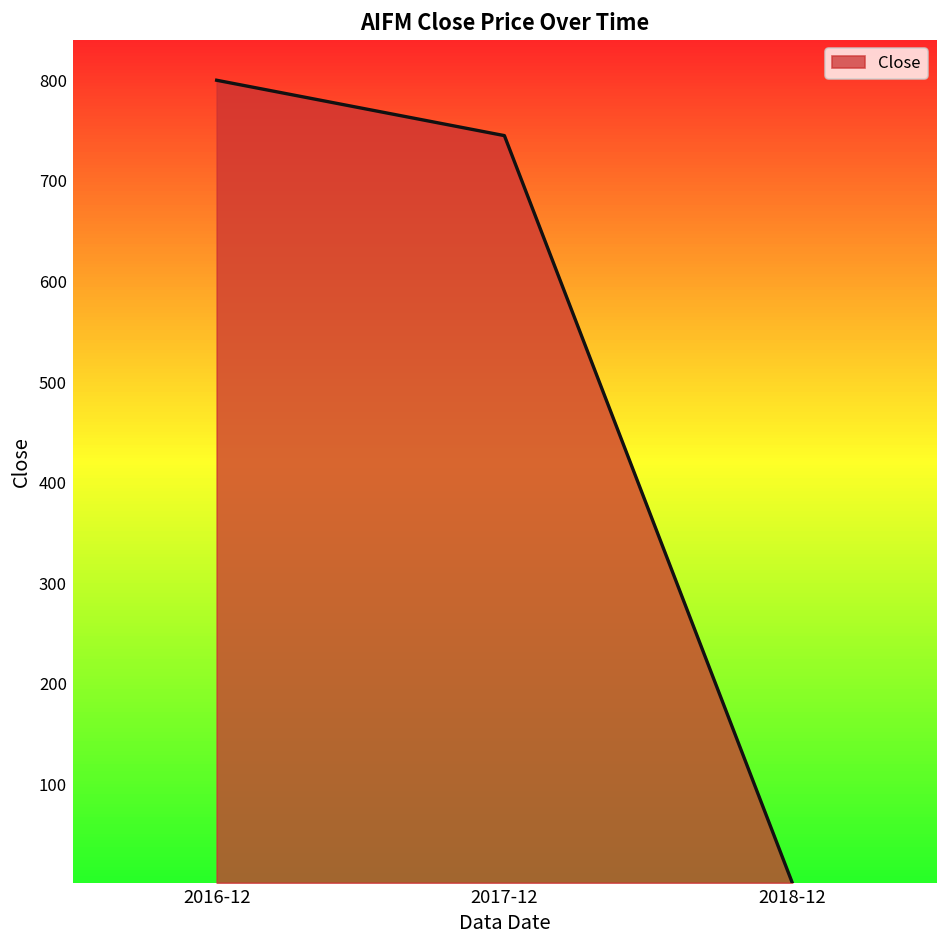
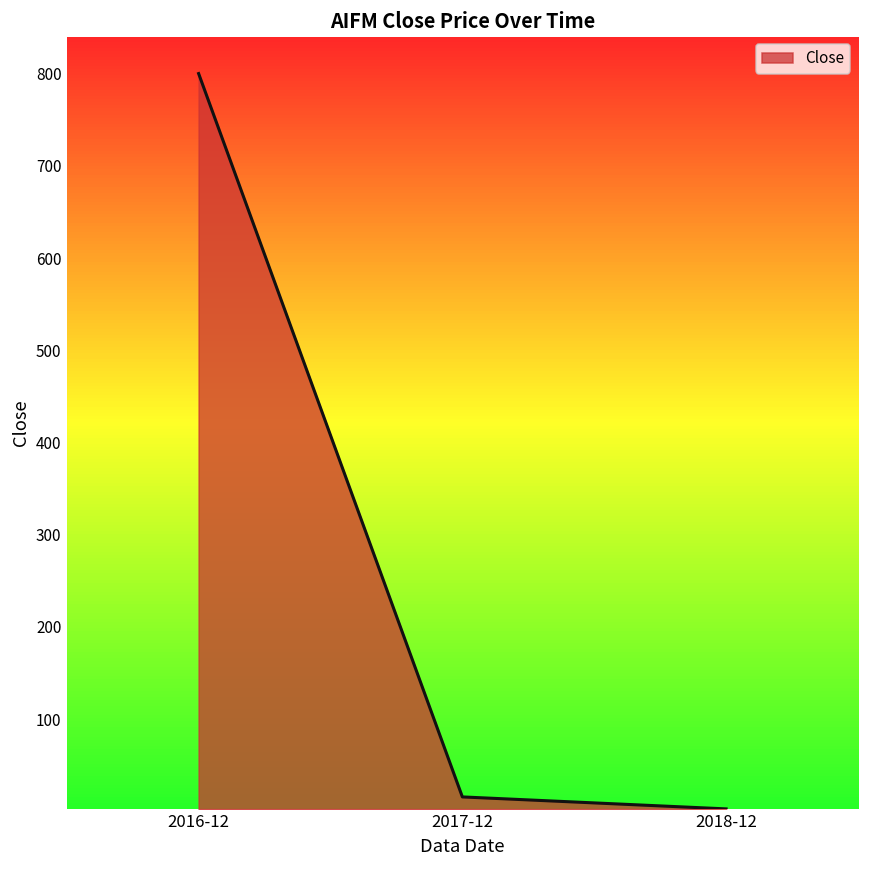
  {
    "2016-12": 800,
-   "2017-12": 740,
+   "2017-12": 20,
    "2018-12": 0
  }
